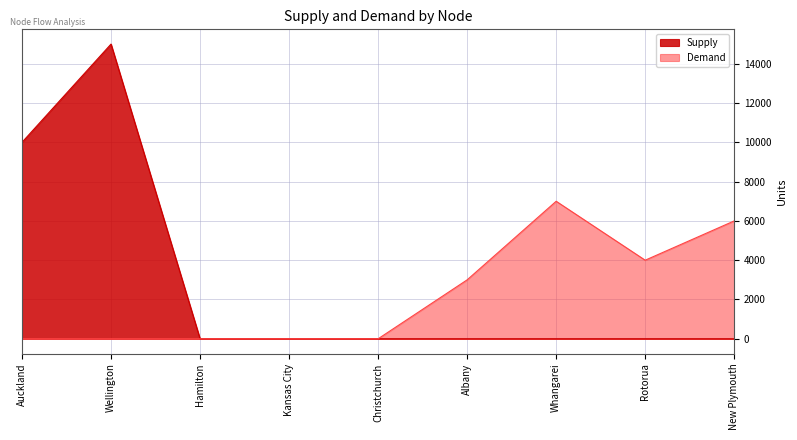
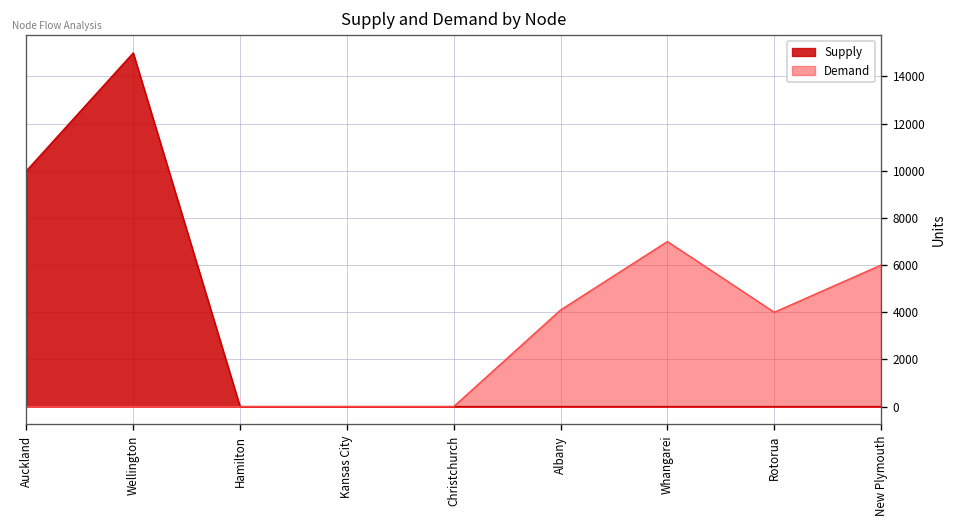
  {
    "Supply": {
      "Auckland": 10000,
      "Wellington": 15000,
      "Albany": 0,
      "Whangarei": 0,
      "Rotorua": 0,
      "New Plymouth": 0
    },
    "Demand": {
      "Auckland": 0,
      "Wellington": 0,
-     "Albany": 3000,
+     "Albany": 4100,
      "Whangarei": 7000,
      "Rotorua": 4000,
      "New Plymouth": 6000
    }
  }
